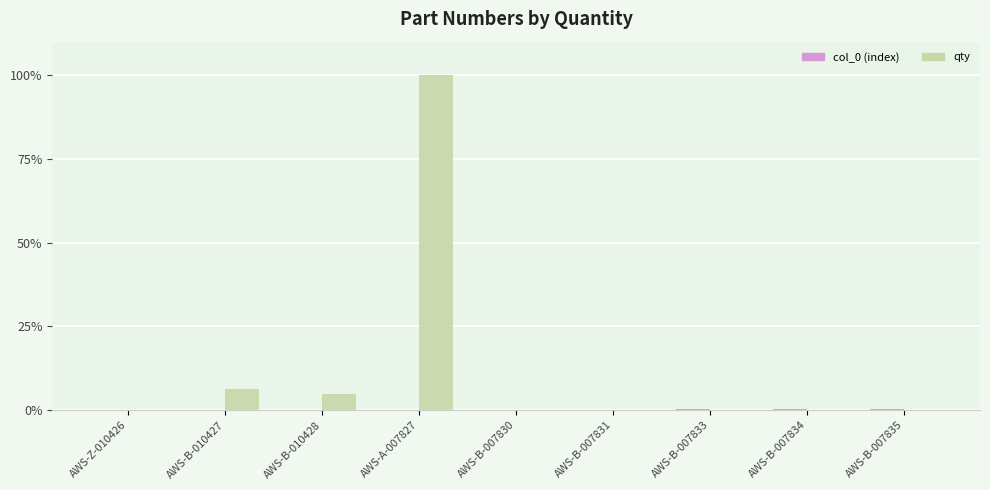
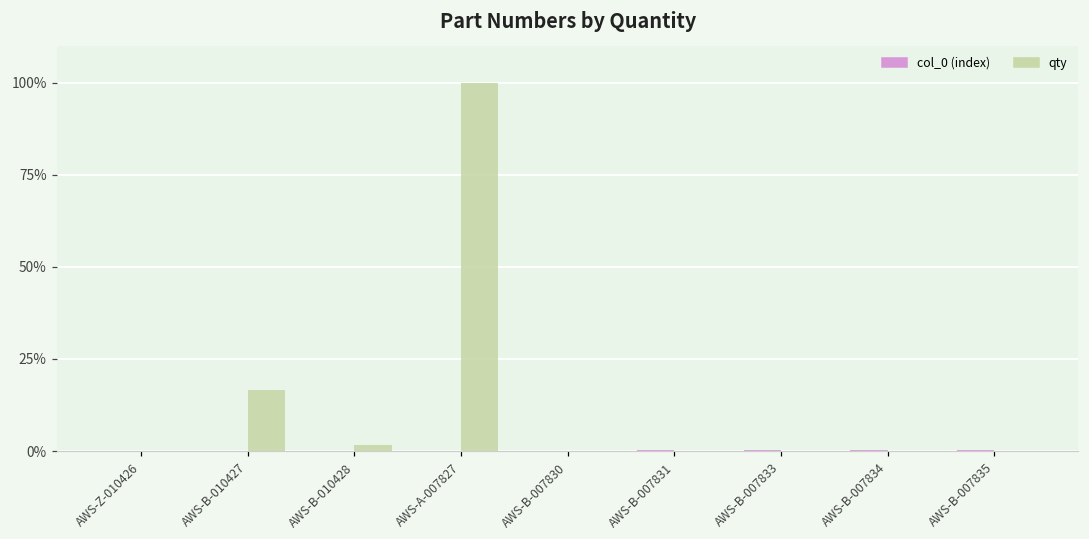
  {
    "qty": {
-     "AWS-B-010427": "6%",
-     "AWS-B-010428": "5%",
+     "AWS-B-010427": "16%",
+     "AWS-B-010428": "2%",
      "AWS-A-007827": "100%"
    }
  }
